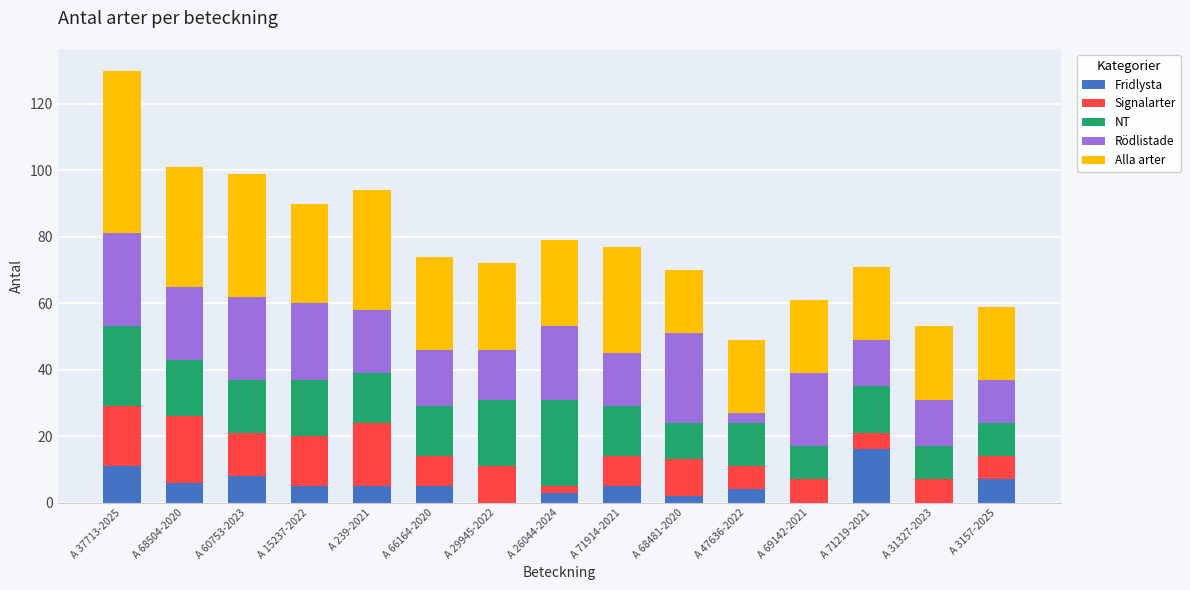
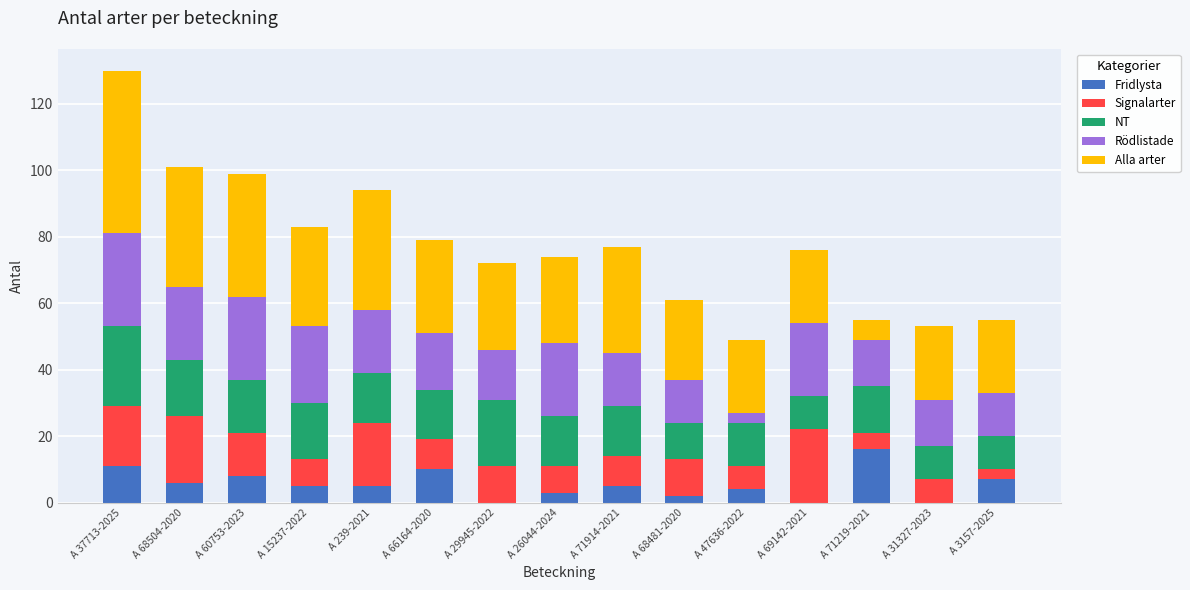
  {
    "Fridlysta": {
      "A 37713-2025": 11,
      "A 68504-2020": 6,
      "A 60753-2023": 8,
      "A 15237-2022": 5,
      "A 239-2021": 5,
-     "A 66164-2020": 5,
+     "A 66164-2020": 10,
      "A 29945-2022": 0,
      "A 26044-2024": 3,
      "A 71914-2021": 5,
      "A 68481-2020": 2,
      "A 47636-2022": 4,
      "A 69142-2021": 0,
      "A 71219-2021": 16,
      "A 31327-2023": 0,
      "A 3157-2025": 7
    },
    "Signalarter": {
      "A 37713-2025": 18,
      "A 68504-2020": 20,
      "A 60753-2023": 13,
-     "A 15237-2022": 15,
+     "A 15237-2022": 8,
      "A 239-2021": 19,
      "A 66164-2020": 9,
      "A 29945-2022": 11,
-     "A 26044-2024": 2,
+     "A 26044-2024": 8,
      "A 71914-2021": 9,
      "A 68481-2020": 11,
      "A 47636-2022": 7,
-     "A 69142-2021": 7,
+     "A 69142-2021": 22,
      "A 71219-2021": 5,
      "A 31327-2023": 7,
-     "A 3157-2025": 7
+     "A 3157-2025": 3
    },
    "NT": {
      "A 37713-2025": 24,
      "A 68504-2020": 17,
      "A 60753-2023": 16,
      "A 15237-2022": 17,
      "A 239-2021": 15,
      "A 66164-2020": 15,
      "A 29945-2022": 20,
-     "A 26044-2024": 26,
+     "A 26044-2024": 15,
      "A 71914-2021": 15,
      "A 68481-2020": 11,
      "A 47636-2022": 13,
      "A 69142-2021": 10,
      "A 71219-2021": 14,
      "A 31327-2023": 10,
      "A 3157-2025": 10
    },
    "Rödlistade": {
      "A 37713-2025": 28,
      "A 68504-2020": 22,
      "A 60753-2023": 25,
      "A 15237-2022": 23,
      "A 239-2021": 19,
      "A 66164-2020": 17,
      "A 29945-2022": 15,
      "A 26044-2024": 22,
      "A 71914-2021": 16,
-     "A 68481-2020": 27,
+     "A 68481-2020": 13,
      "A 47636-2022": 3,
      "A 69142-2021": 22,
      "A 71219-2021": 14,
      "A 31327-2023": 14,
      "A 3157-2025": 13
    },
    "Alla arter": {
      "A 37713-2025": 49,
      "A 68504-2020": 36,
      "A 60753-2023": 37,
      "A 15237-2022": 30,
      "A 239-2021": 36,
      "A 66164-2020": 28,
      "A 29945-2022": 26,
      "A 26044-2024": 26,
      "A 71914-2021": 32,
-     "A 68481-2020": 19,
+     "A 68481-2020": 24,
      "A 47636-2022": 22,
      "A 69142-2021": 22,
-     "A 71219-2021": 22,
+     "A 71219-2021": 6,
      "A 31327-2023": 22,
      "A 3157-2025": 22
    }
  }
